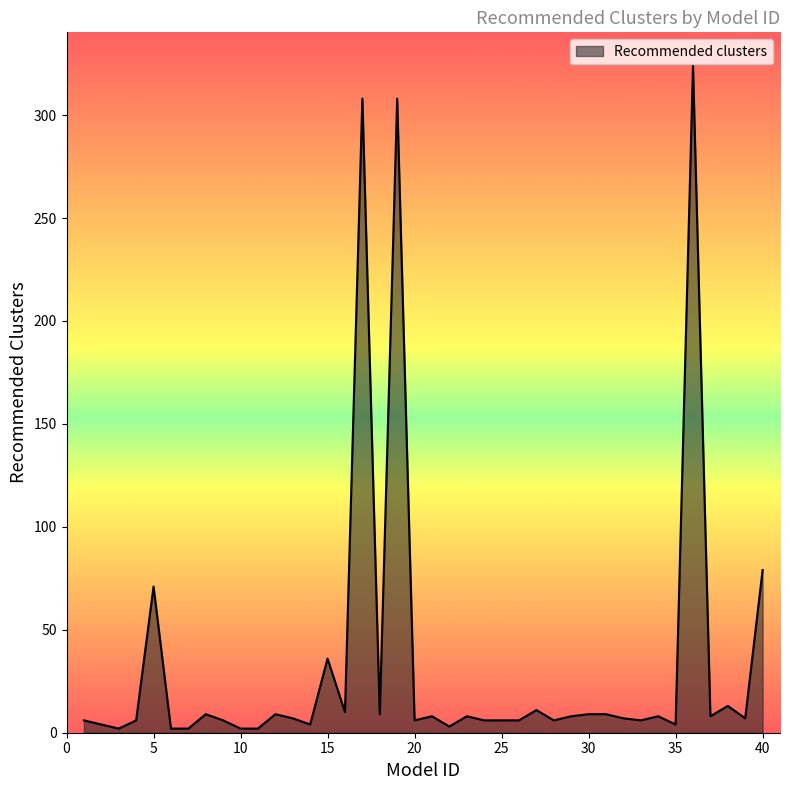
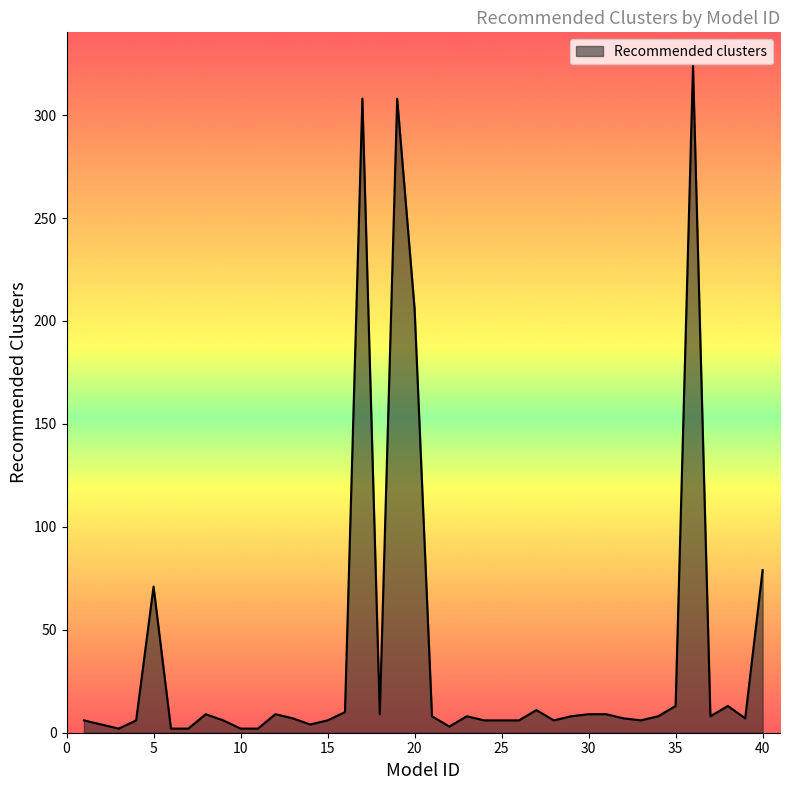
  {
    "5": 71,
    "10": 2,
-   "15": 36,
-   "20": 6,
+   "15": 6,
+   "20": 206,
    "25": 6,
    "30": 9,
-   "35": 4,
+   "35": 13,
    "40": 79
  }
